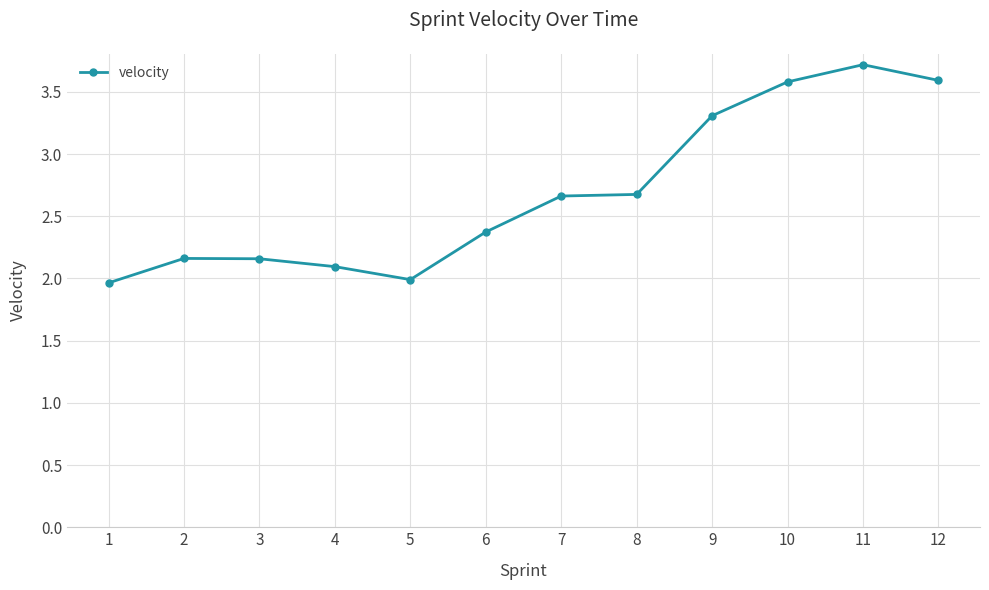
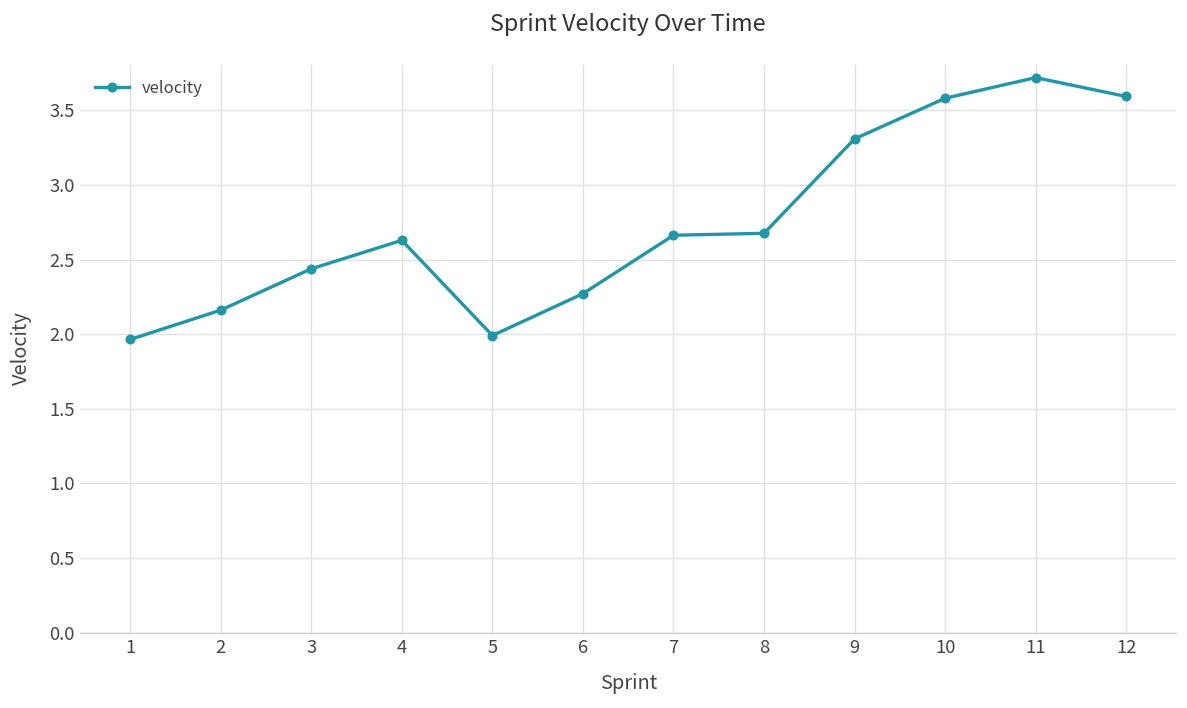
  {
    "1": 1.96,
    "2": 2.16,
-   "3": 2.16,
-   "4": 2.10,
+   "3": 2.44,
+   "4": 2.63,
    "5": 1.99,
-   "6": 2.37,
+   "6": 2.27,
    "7": 2.66,
    "8": 2.68,
    "9": 3.31,
    "10": 3.58,
    "11": 3.72,
    "12": 3.59
  }
